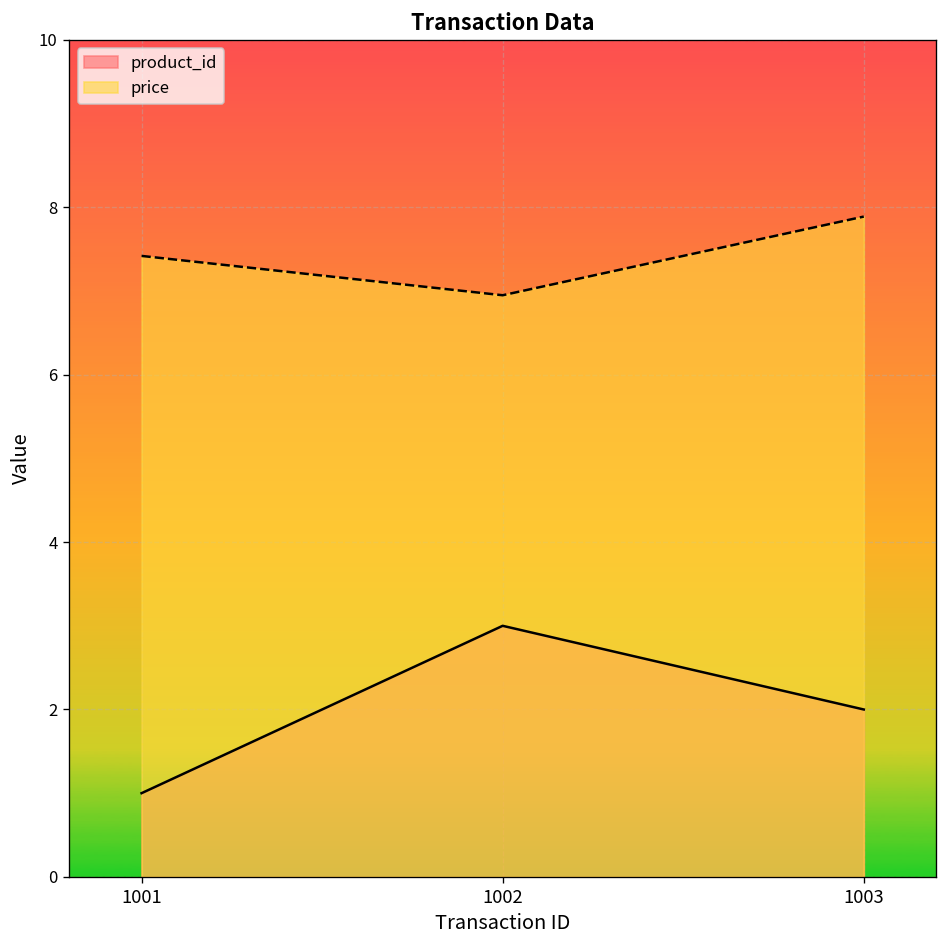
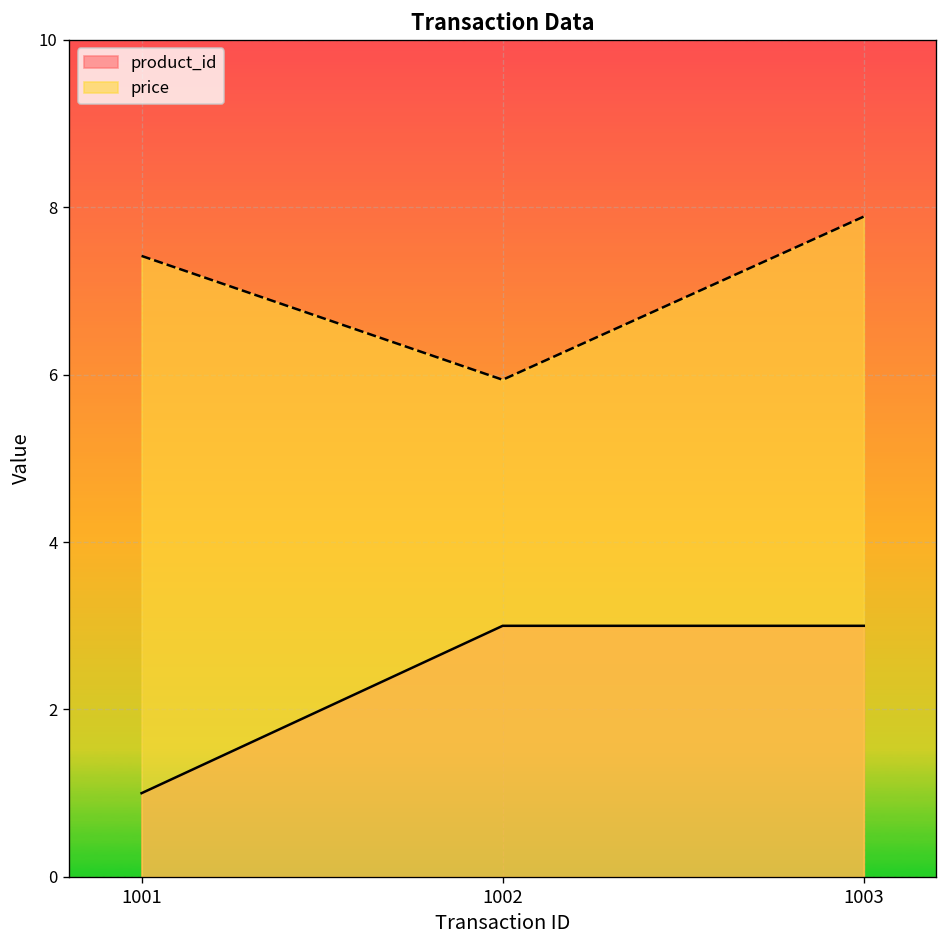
  {
    "product_id": {
      "1001": 1,
      "1002": 3,
-     "1003": 2
+     "1003": 3
    },
    "price": {
      "1001": 7.4,
-     "1002": 7.0,
+     "1002": 5.9,
      "1003": 7.9
    }
  }
